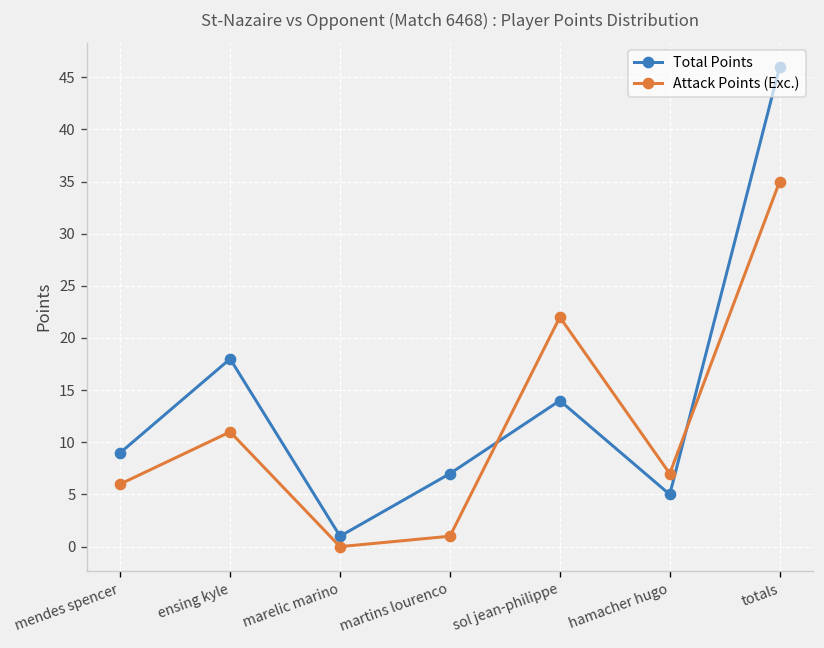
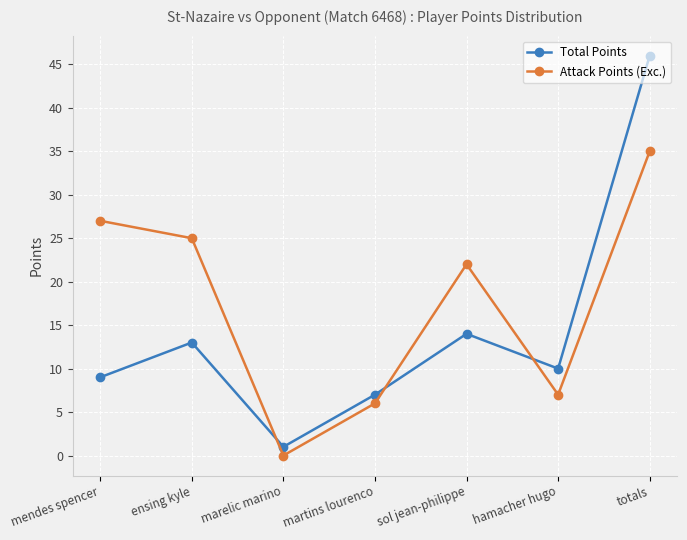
  {
    "Total Points": {
      "mendes spencer": 9,
-     "ensing kyle": 18,
+     "ensing kyle": 13,
      "marelic marino": 1,
      "martins lourenco": 7,
      "sol jean-philippe": 14,
-     "hamacher hugo": 5
+     "hamacher hugo": 10
    },
    "Attack Points (Exc.)": {
-     "mendes spencer": 6,
-     "ensing kyle": 11,
+     "mendes spencer": 27,
+     "ensing kyle": 25,
      "marelic marino": 0,
-     "martins lourenco": 1,
+     "martins lourenco": 6,
      "sol jean-philippe": 22,
      "hamacher hugo": 7,
      "totals": 35
    }
  }
